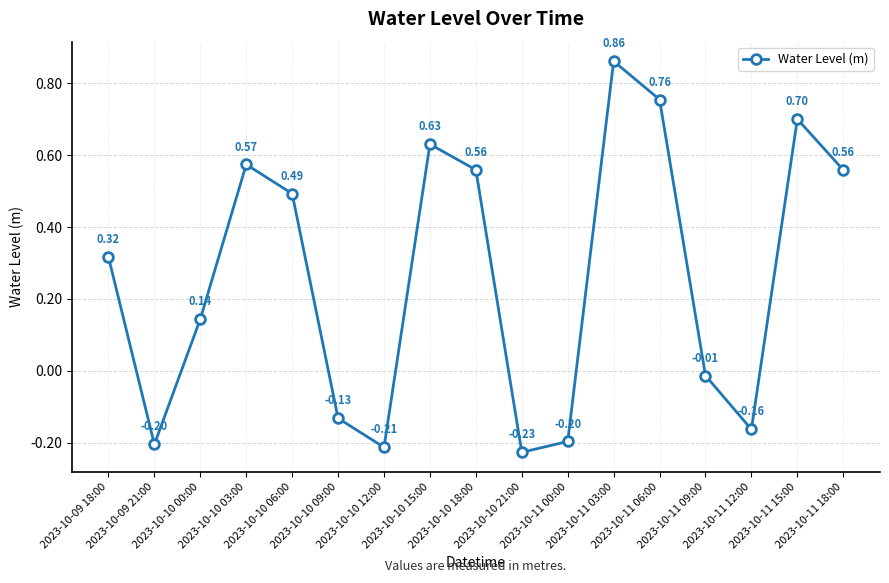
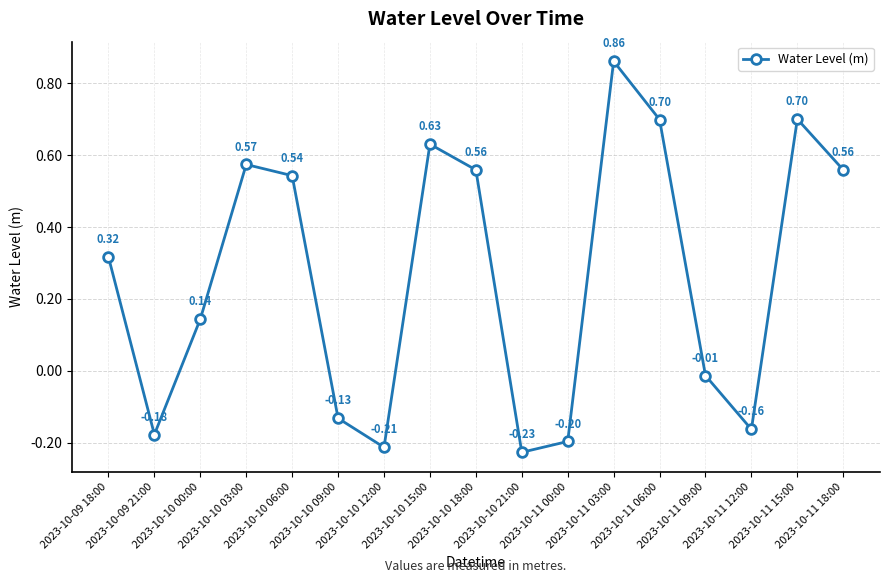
  {
    "2023-10-09 18:00": 0.32,
-   "2023-10-09 21:00": -0.20,
+   "2023-10-09 21:00": -0.18,
    "2023-10-10 00:00": 0.14,
    "2023-10-10 03:00": 0.57,
-   "2023-10-10 06:00": 0.49,
+   "2023-10-10 06:00": 0.54,
    "2023-10-10 09:00": -0.13,
    "2023-10-10 12:00": -0.21,
    "2023-10-10 15:00": 0.63,
    "2023-10-10 18:00": 0.56,
    "2023-10-10 21:00": -0.23,
    "2023-10-11 00:00": -0.20,
    "2023-10-11 03:00": 0.86,
-   "2023-10-11 06:00": 0.76,
+   "2023-10-11 06:00": 0.70,
    "2023-10-11 09:00": -0.01,
    "2023-10-11 12:00": -0.16,
    "2023-10-11 15:00": 0.70,
    "2023-10-11 18:00": 0.56
  }
